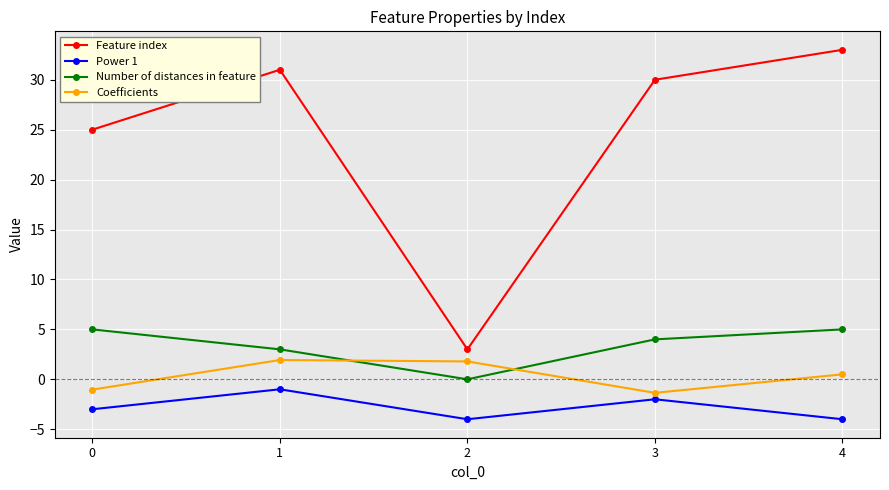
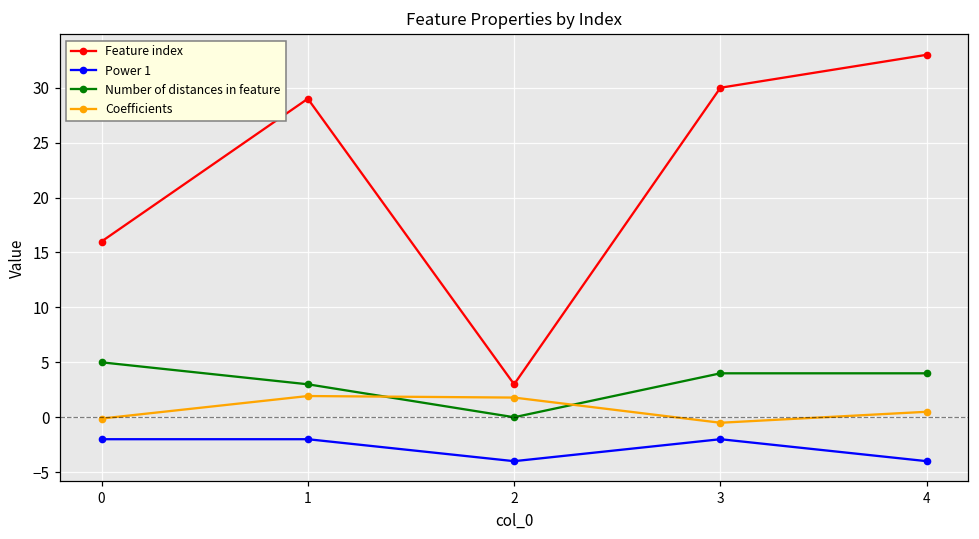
  {
    "Feature index": {
-     "0": 25,
-     "1": 31,
+     "0": 16,
+     "1": 29,
      "2": 3,
      "3": 30,
      "4": 33
    },
    "Power 1": {
-     "0": -3,
-     "1": -1,
+     "0": -2,
+     "1": -2,
      "2": -4,
      "3": -2,
      "4": -4
    },
    "Number of distances in feature": {
      "0": 5,
      "1": 3,
      "2": 0,
      "3": 4,
-     "4": 5
+     "4": 4
    },
    "Coefficients": {
-     "0": -1,
+     "0": 0,
      "1": 2,
      "2": 2,
-     "3": -1.4,
+     "3": -0.5,
      "4": 0
    }
  }
